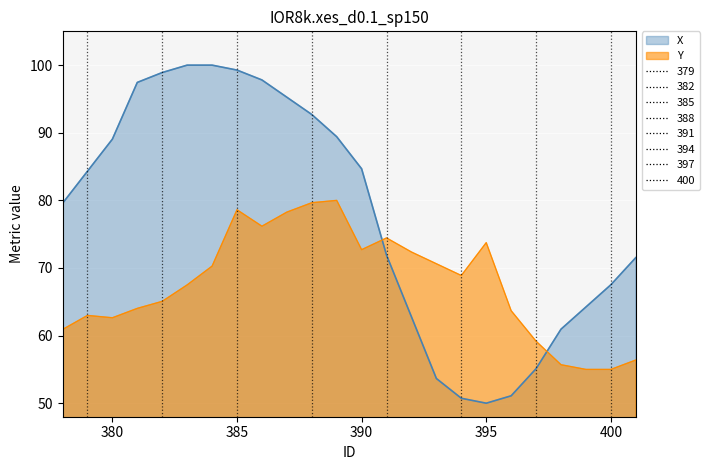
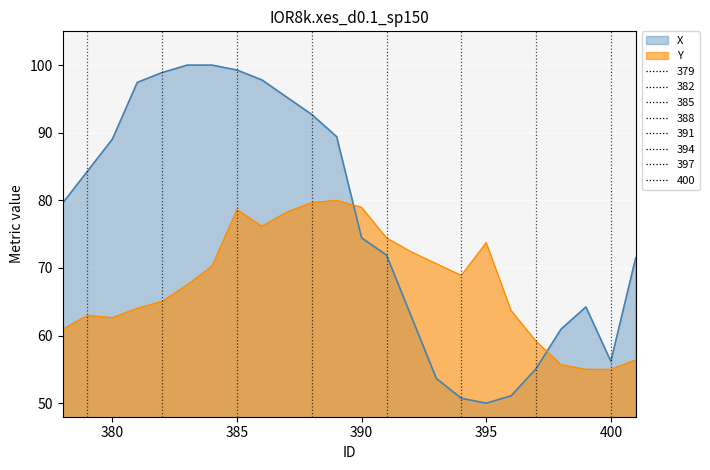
  {
    "X": {
      "380": 89,
      "385": 99,
-     "390": 85,
+     "390": 74,
      "395": 50,
-     "400": 68
+     "400": 56
    },
    "Y": {
      "380": 63,
      "385": 79,
-     "390": 73,
+     "390": 79,
      "395": 74,
      "400": 55
    }
  }
